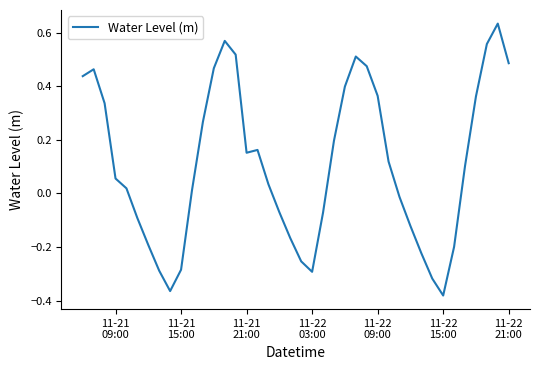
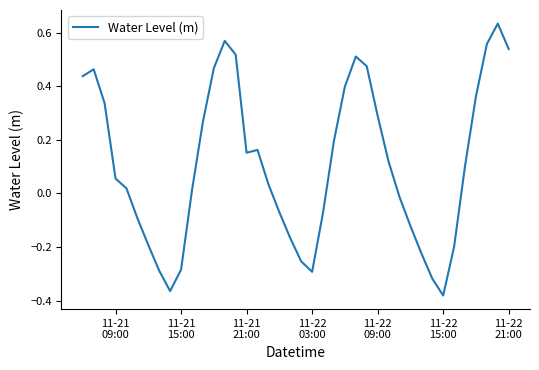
  {
    "11-21 09:00": 0.06,
    "11-21 15:00": -0.29,
    "11-21 21:00": 0.15,
    "11-22 03:00": -0.29,
-   "11-22 09:00": 0.36,
+   "11-22 09:00": 0.29,
    "11-22 15:00": -0.38,
-   "11-22 21:00": 0.49
+   "11-22 21:00": 0.54
  }
